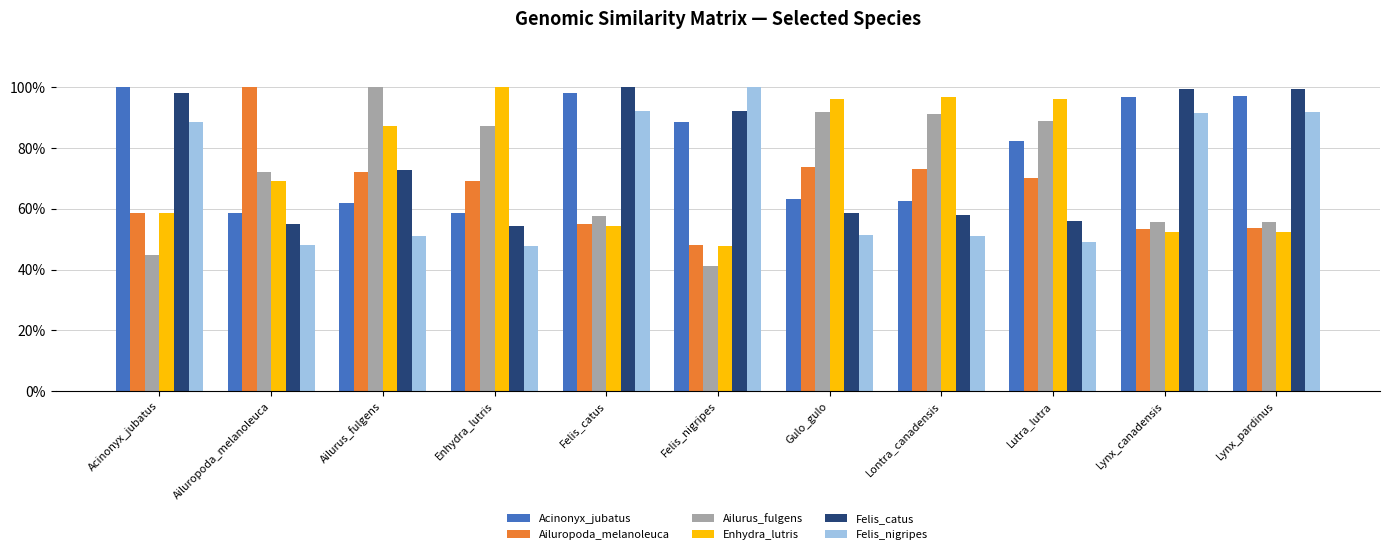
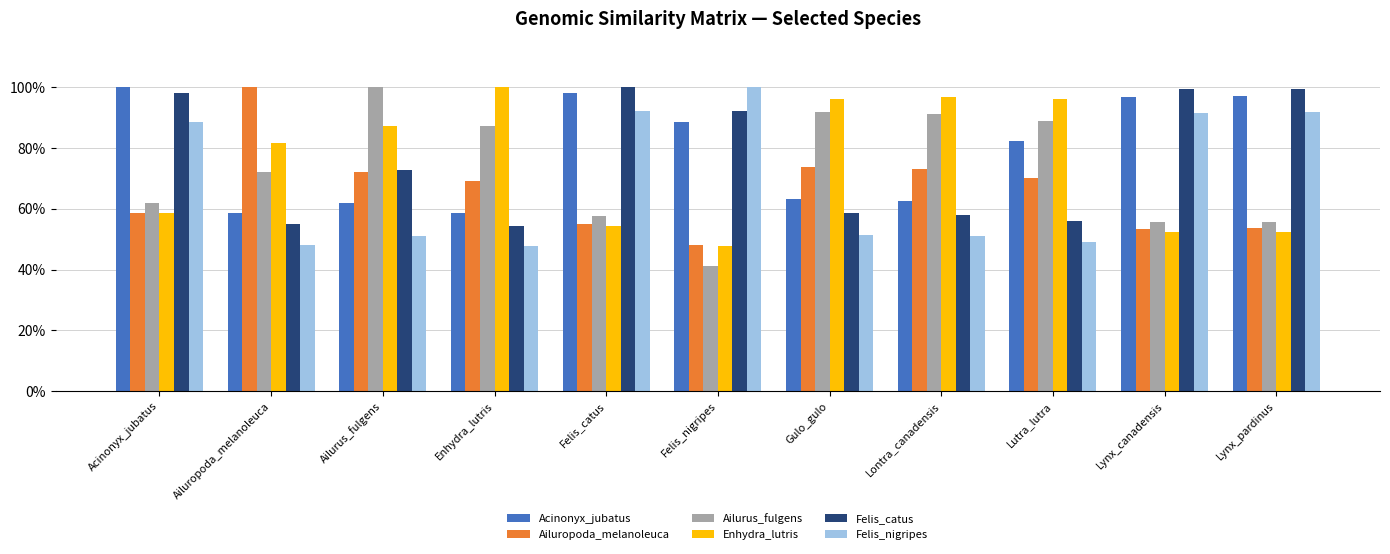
  {
    "Acinonyx_jubatus": {
      "Acinonyx_jubatus": "100%",
      "Ailuropoda_melanoleuca": "59%",
      "Ailurus_fulgens": "62%",
      "Enhydra_lutris": "59%",
      "Felis_catus": "98%",
      "Felis_nigripes": "89%",
      "Gulo_gulo": "63%",
      "Lontra_canadensis": "63%",
      "Lutra_lutra": "82%",
      "Lynx_canadensis": "97%",
      "Lynx_pardinus": "97%"
    },
    "Ailuropoda_melanoleuca": {
      "Acinonyx_jubatus": "59%",
      "Ailuropoda_melanoleuca": "100%",
      "Ailurus_fulgens": "72%",
      "Enhydra_lutris": "69%",
      "Felis_catus": "55%",
      "Felis_nigripes": "48%",
      "Gulo_gulo": "74%",
      "Lontra_canadensis": "73%",
      "Lutra_lutra": "70%",
      "Lynx_canadensis": "53%",
      "Lynx_pardinus": "54%"
    },
    "Ailurus_fulgens": {
-     "Acinonyx_jubatus": "45%",
+     "Acinonyx_jubatus": "62%",
      "Ailuropoda_melanoleuca": "72%",
      "Ailurus_fulgens": "100%",
      "Enhydra_lutris": "87%",
      "Felis_catus": "58%",
      "Felis_nigripes": "41%",
      "Gulo_gulo": "92%",
      "Lontra_canadensis": "91%",
      "Lutra_lutra": "89%",
      "Lynx_canadensis": "56%",
      "Lynx_pardinus": "56%"
    },
    "Enhydra_lutris": {
      "Acinonyx_jubatus": "59%",
-     "Ailuropoda_melanoleuca": "69%",
+     "Ailuropoda_melanoleuca": "82%",
      "Ailurus_fulgens": "87%",
      "Enhydra_lutris": "100%",
      "Felis_catus": "54%",
      "Felis_nigripes": "48%",
      "Gulo_gulo": "96%",
      "Lontra_canadensis": "97%",
      "Lutra_lutra": "96%",
      "Lynx_canadensis": "53%",
      "Lynx_pardinus": "52%"
    },
    "Felis_catus": {
      "Acinonyx_jubatus": "98%",
      "Ailuropoda_melanoleuca": "55%",
      "Ailurus_fulgens": "73%",
      "Enhydra_lutris": "54%",
      "Felis_catus": "100%",
      "Felis_nigripes": "92%",
      "Gulo_gulo": "59%",
      "Lontra_canadensis": "58%",
      "Lutra_lutra": "56%",
      "Lynx_canadensis": "99%",
      "Lynx_pardinus": "99%"
    },
    "Felis_nigripes": {
      "Acinonyx_jubatus": "89%",
      "Ailuropoda_melanoleuca": "48%",
      "Ailurus_fulgens": "51%",
      "Enhydra_lutris": "48%",
      "Felis_catus": "92%",
      "Felis_nigripes": "100%",
      "Gulo_gulo": "51%",
      "Lontra_canadensis": "51%",
      "Lutra_lutra": "49%",
      "Lynx_canadensis": "92%",
      "Lynx_pardinus": "92%"
    }
  }
